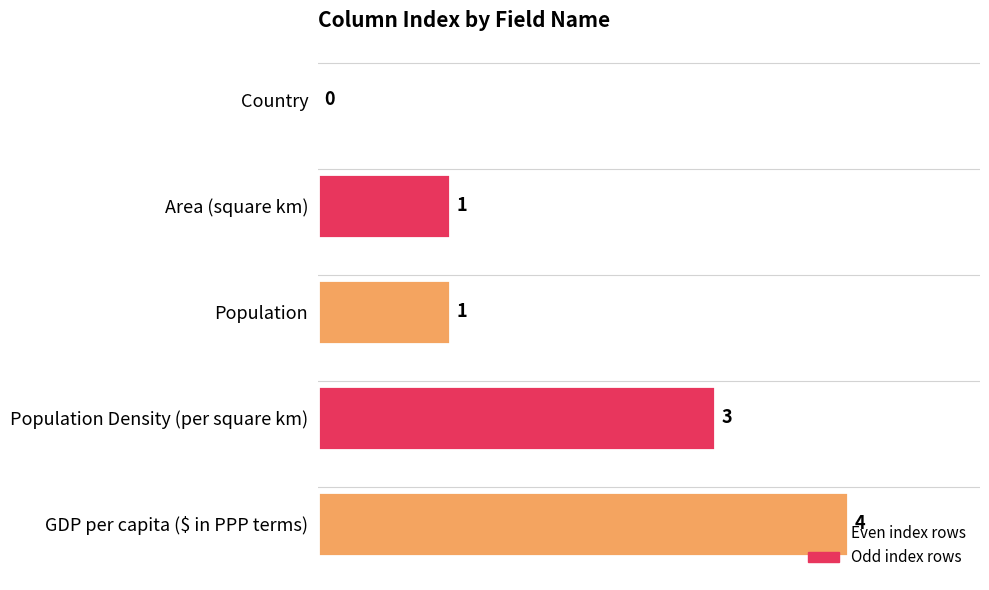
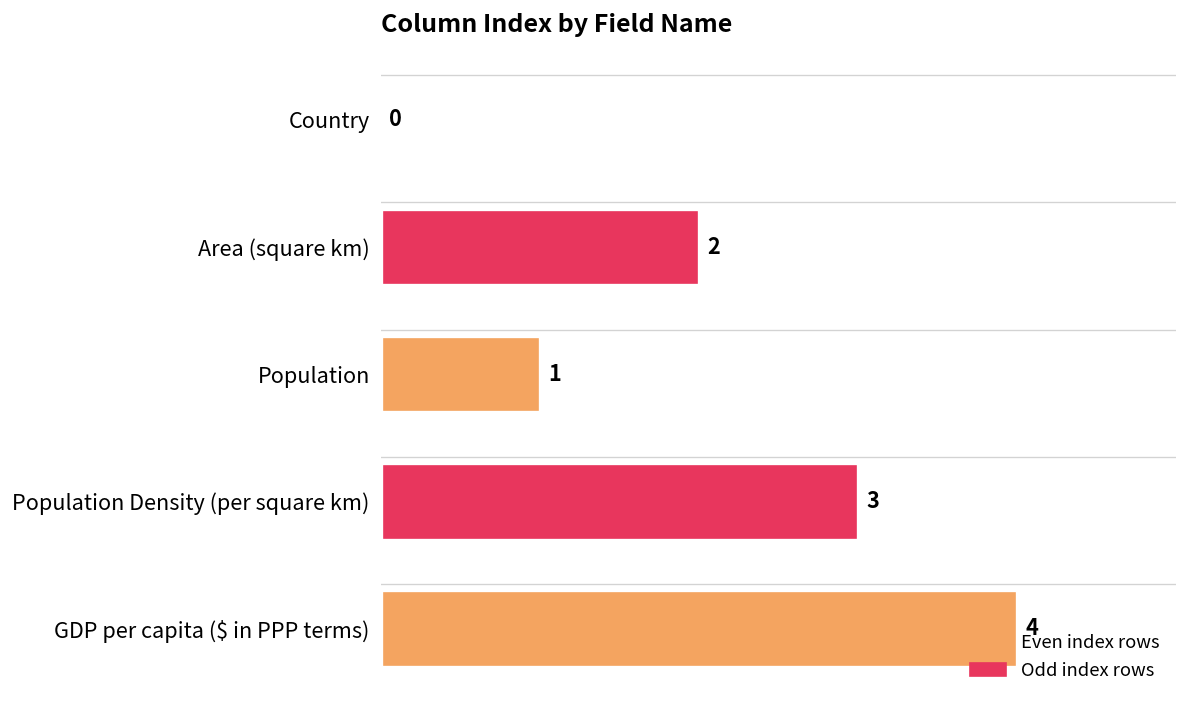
  {
    "Country": 0,
-   "Area (square km)": 1,
+   "Area (square km)": 2,
    "Population": 1,
    "Population Density (per square km)": 3,
    "GDP per capita ($ in PPP terms)": 4
  }
